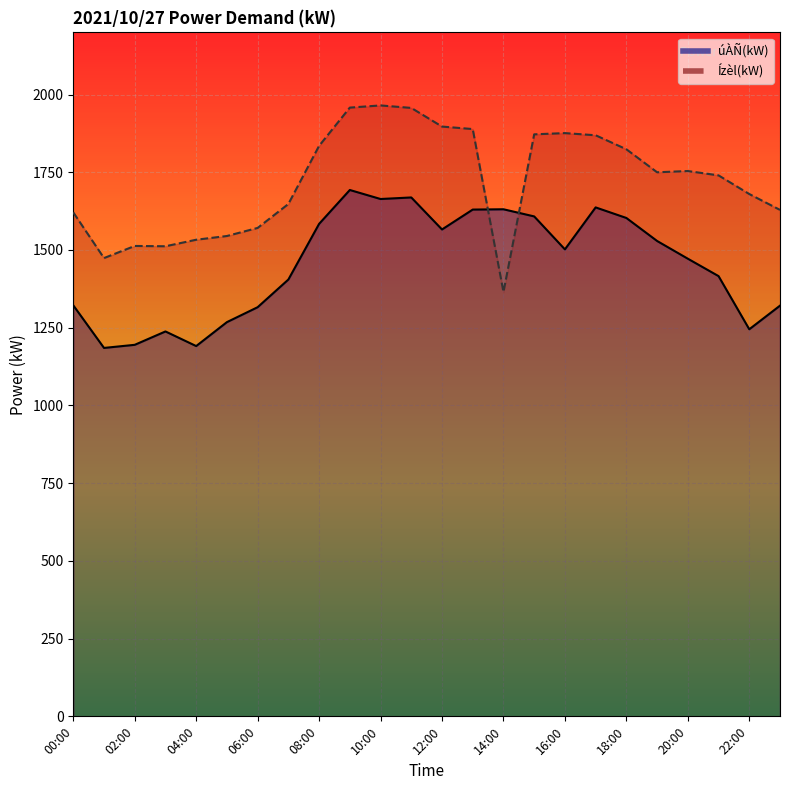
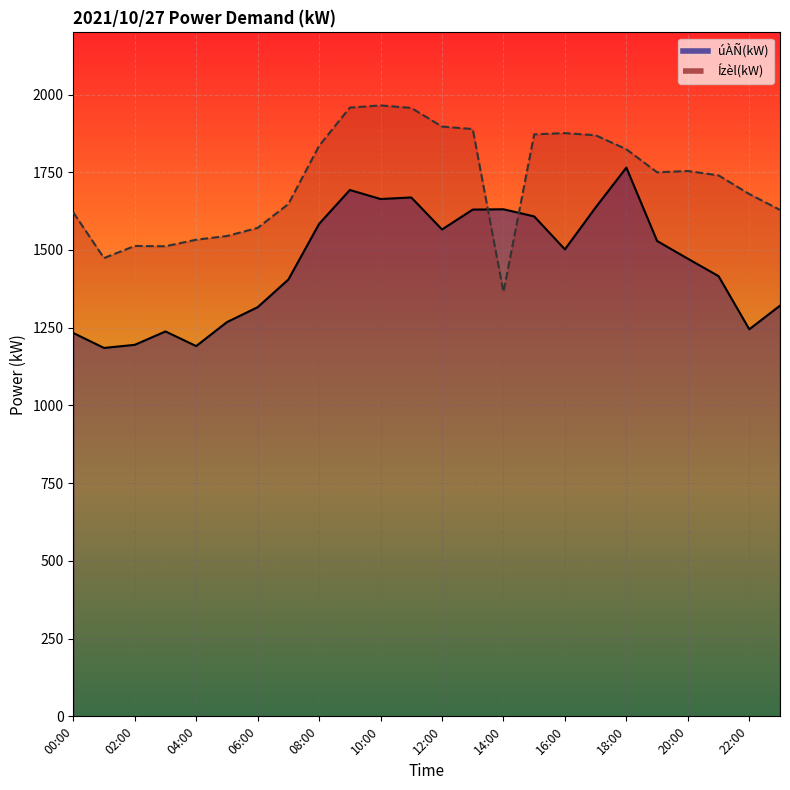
  {
    "úÀÑ(kW)": {
-     "00:00": 1320,
+     "00:00": 1230,
      "02:00": 1200,
      "04:00": 1190,
      "06:00": 1320,
      "08:00": 1580,
      "10:00": 1660,
      "12:00": 1570,
      "14:00": 1630,
      "16:00": 1500,
-     "18:00": 1600,
+     "18:00": 1770,
      "20:00": 1470,
      "22:00": 1250
    },
    "Ízèl(kW)": {
      "00:00": 1620,
      "02:00": 1510,
      "04:00": 1530,
      "06:00": 1570,
      "08:00": 1840,
      "10:00": 1970,
      "12:00": 1900,
      "14:00": 1370,
      "16:00": 1880,
      "18:00": 1820,
      "20:00": 1750,
      "22:00": 1680
    }
  }
